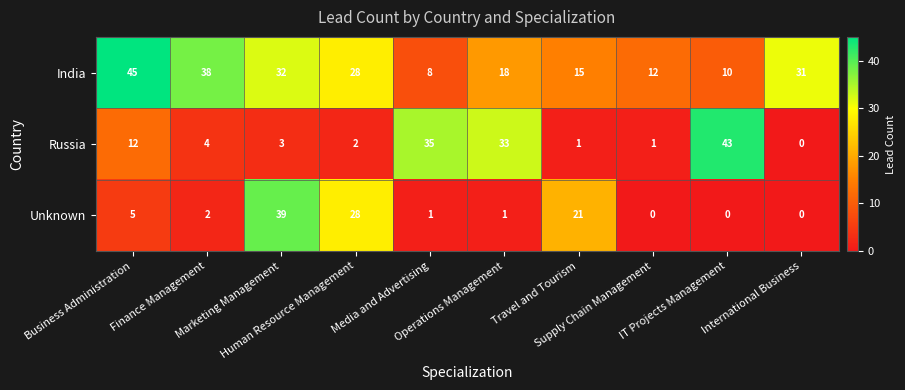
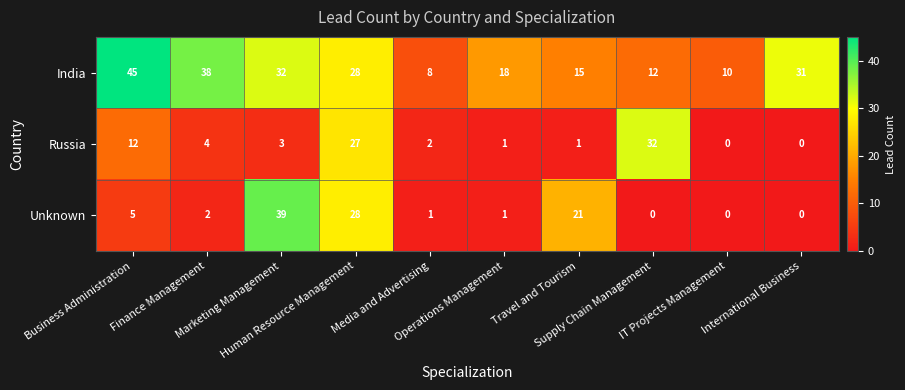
  {
    "India": {
      "Business Administration": 45,
      "Finance Management": 38,
      "Marketing Management": 32,
      "Human Resource Management": 28,
      "Media and Advertising": 8,
      "Operations Management": 18,
      "Travel and Tourism": 15,
      "Supply Chain Management": 12,
      "IT Projects Management": 10,
      "International Business": 31
    },
    "Russia": {
      "Business Administration": 12,
      "Finance Management": 4,
      "Marketing Management": 3,
-     "Human Resource Management": 2,
-     "Media and Advertising": 35,
-     "Operations Management": 33,
+     "Human Resource Management": 27,
+     "Media and Advertising": 2,
+     "Operations Management": 1,
      "Travel and Tourism": 1,
-     "Supply Chain Management": 1,
-     "IT Projects Management": 43,
+     "Supply Chain Management": 32,
+     "IT Projects Management": 0,
      "International Business": 0
    },
    "Unknown": {
      "Business Administration": 5,
      "Finance Management": 2,
      "Marketing Management": 39,
      "Human Resource Management": 28,
      "Media and Advertising": 1,
      "Operations Management": 1,
      "Travel and Tourism": 21,
      "Supply Chain Management": 0,
      "IT Projects Management": 0,
      "International Business": 0
    }
  }
